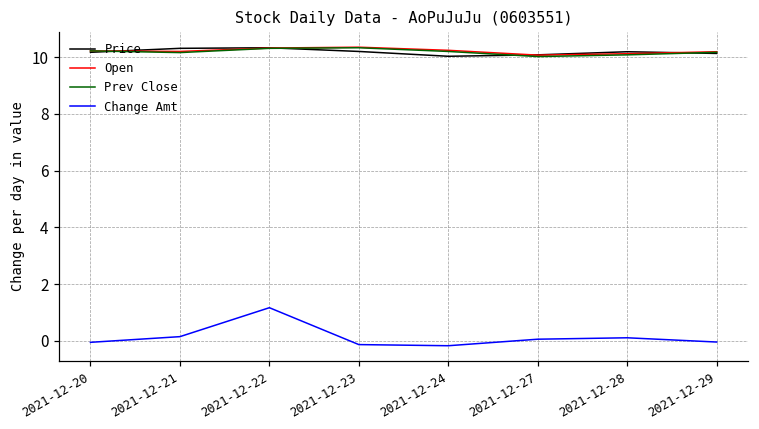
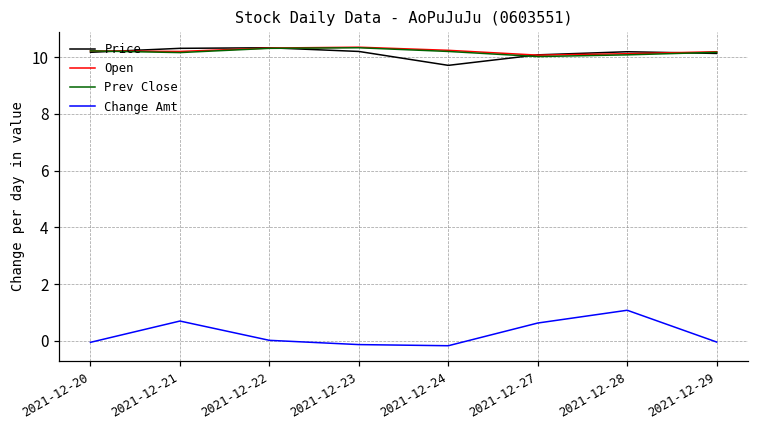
  {
    "Price": {
      "2021-12-21": 10.3,
      "2021-12-23": 10.2,
-     "2021-12-24": 10.0
+     "2021-12-24": 9.7
    },
    "Change Amt": {
      "2021-12-20": -0.1,
-     "2021-12-21": 0.2,
-     "2021-12-22": 1.2,
+     "2021-12-21": 0.7,
+     "2021-12-22": 0.0,
      "2021-12-23": -0.1,
      "2021-12-24": -0.2,
-     "2021-12-27": 0.1,
-     "2021-12-28": 0.1,
+     "2021-12-27": 0.6,
+     "2021-12-28": 1.1,
      "2021-12-29": 0.0
    }
  }
